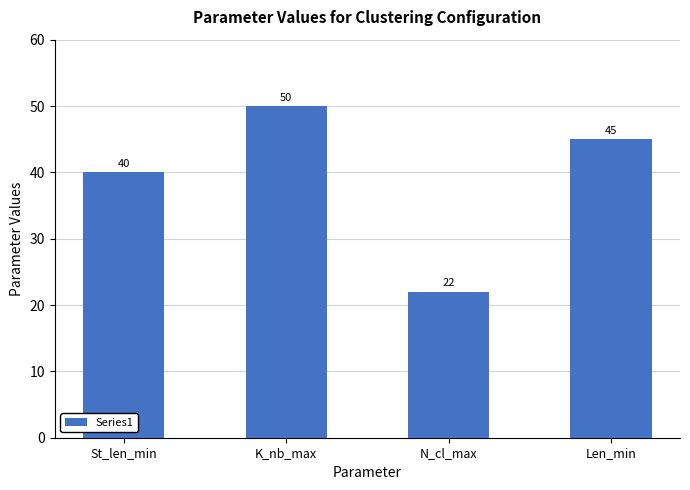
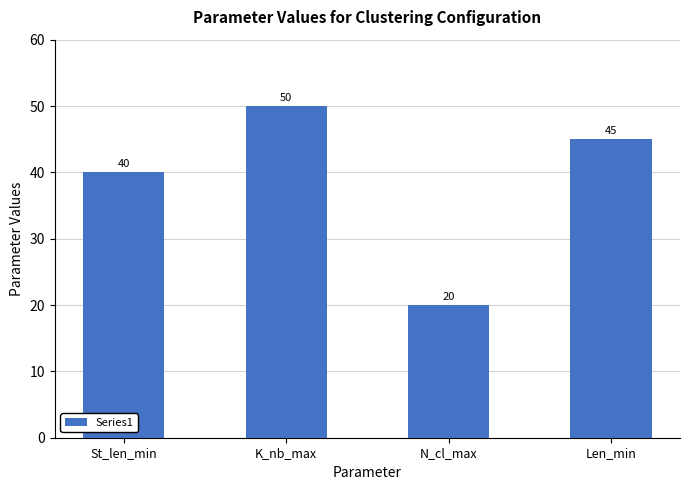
  {
    "St_len_min": 40,
    "K_nb_max": 50,
-   "N_cl_max": 22,
+   "N_cl_max": 20,
    "Len_min": 45
  }
